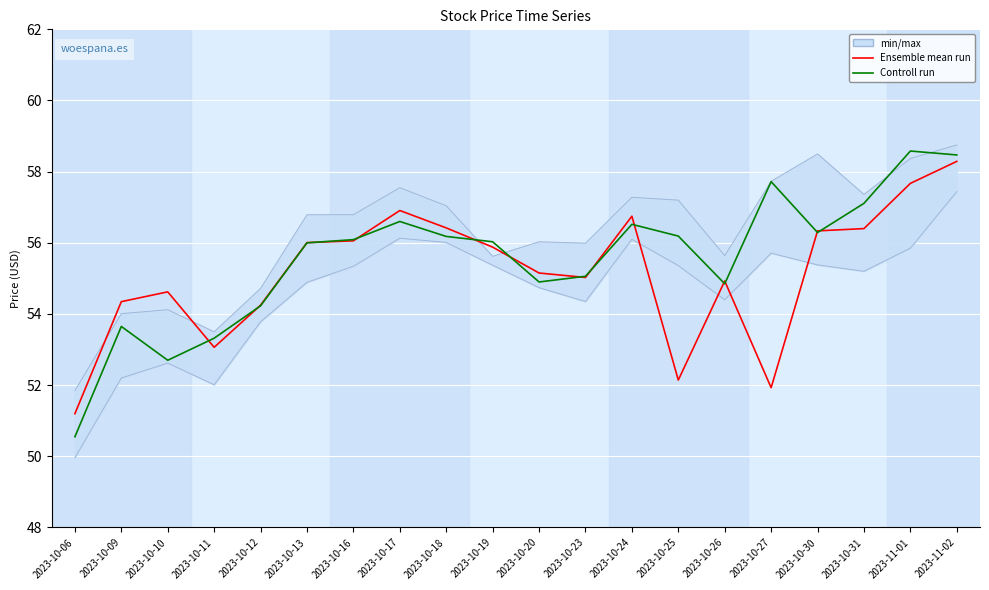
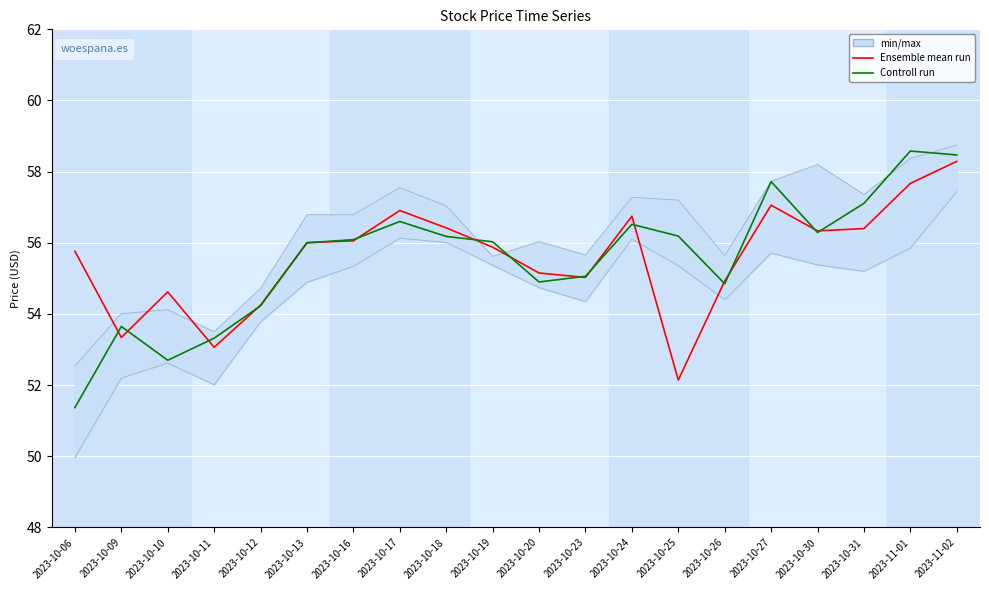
  {
    "min/max": {
-     "2023-10-06": 51.9,
+     "2023-10-06": 52.5,
      "2023-10-09": 54.0,
      "2023-10-10": 54.1,
      "2023-10-11": 53.5,
      "2023-10-12": 54.7,
      "2023-10-13": 56.8,
      "2023-10-16": 56.8,
      "2023-10-17": 57.6,
      "2023-10-18": 57.0,
      "2023-10-19": 55.6,
      "2023-10-20": 56.0,
-     "2023-10-23": 56.0,
+     "2023-10-23": 55.7,
      "2023-10-24": 57.3,
      "2023-10-25": 57.2,
      "2023-10-26": 55.6,
-     "2023-10-30": 58.5,
+     "2023-10-30": 58.2,
      "2023-10-31": 57.4,
      "2023-11-01": 58.4,
      "2023-11-02": 58.8
    },
    "Ensemble mean run": {
-     "2023-10-06": 51.2,
-     "2023-10-09": 54.3,
+     "2023-10-06": 55.8,
+     "2023-10-09": 53.3,
      "2023-10-10": 54.6,
      "2023-10-11": 53.1,
      "2023-10-17": 56.9,
      "2023-10-18": 56.4,
      "2023-10-19": 55.9,
      "2023-10-20": 55.2,
      "2023-10-24": 56.7,
      "2023-10-25": 52.1,
      "2023-10-26": 54.9,
-     "2023-10-27": 51.9,
+     "2023-10-27": 57.1,
      "2023-10-31": 56.4,
      "2023-11-01": 57.7,
      "2023-11-02": 58.3
    },
    "Controll run": {
-     "2023-10-06": 50.6,
+     "2023-10-06": 51.4,
      "2023-10-09": 53.7,
      "2023-10-10": 52.7,
      "2023-10-11": 53.3,
      "2023-10-17": 56.6,
      "2023-10-18": 56.2,
      "2023-10-19": 56.0,
      "2023-10-20": 54.9,
      "2023-10-24": 56.5,
      "2023-10-25": 56.2,
      "2023-10-26": 54.9,
      "2023-10-31": 57.1,
      "2023-11-01": 58.6,
      "2023-11-02": 58.5
    }
  }
